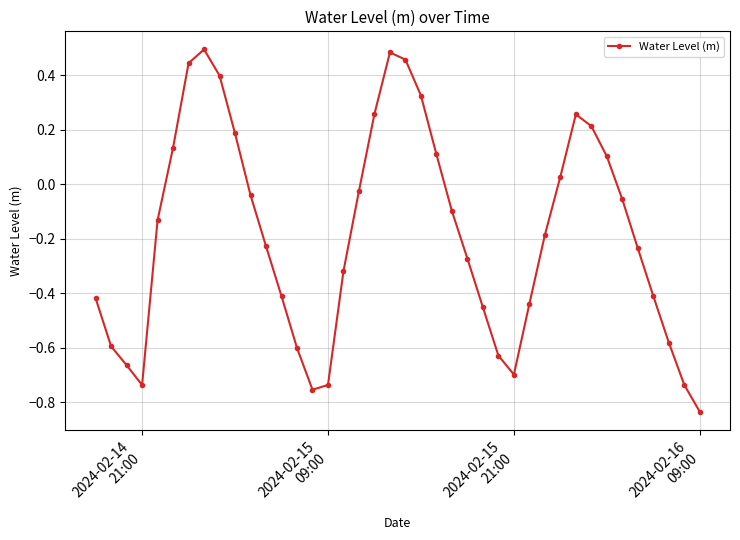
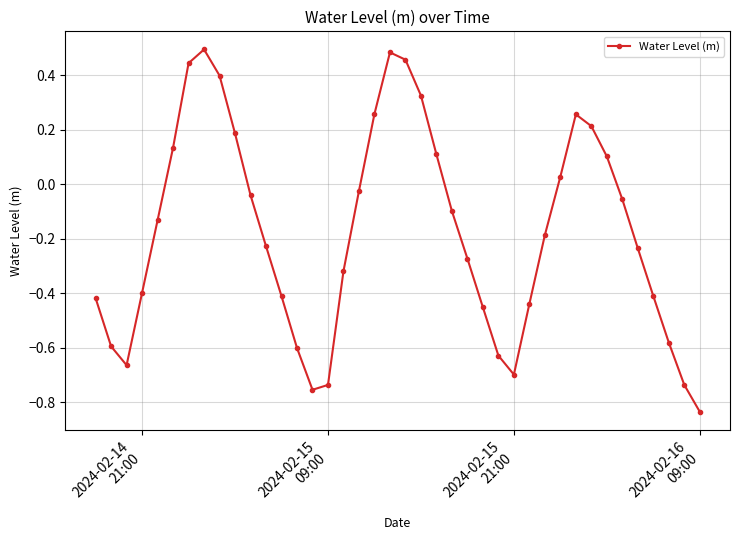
  {
-   "2024-02-14 21:00": -0.74,
+   "2024-02-14 21:00": -0.40,
    "2024-02-15 09:00": -0.74,
    "2024-02-15 21:00": -0.70,
    "2024-02-16 09:00": -0.83
  }
